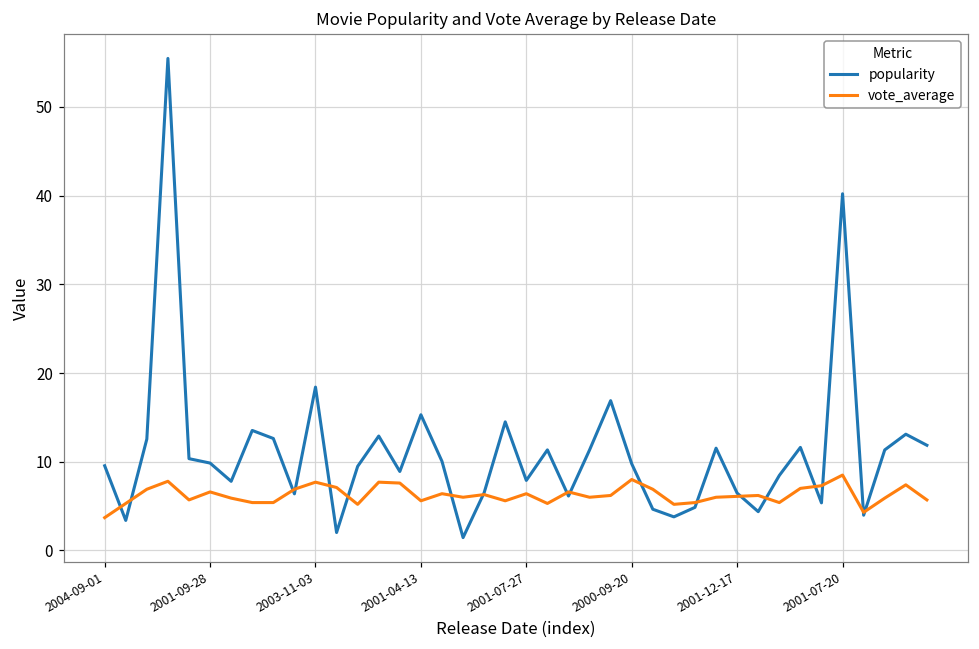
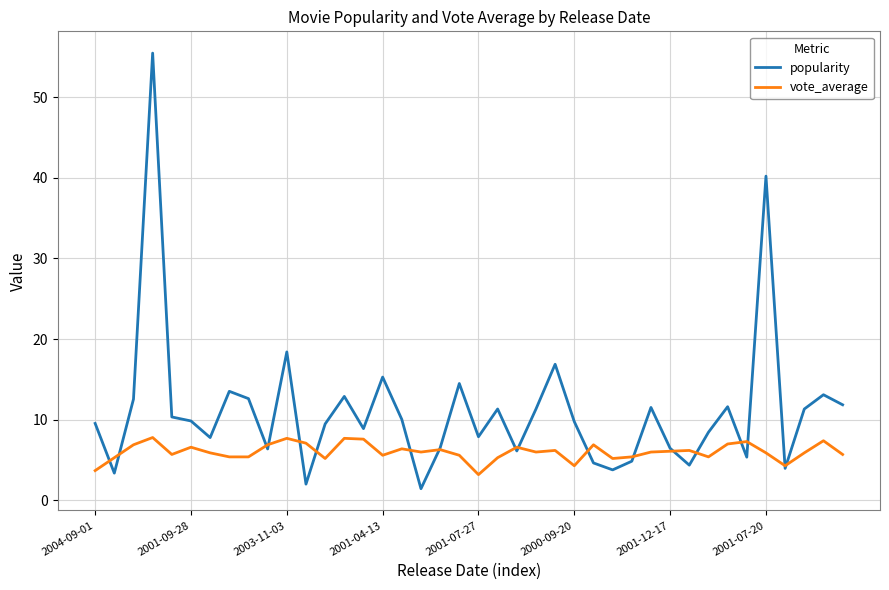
  {
    "popularity": {
      "2004-09-01": 10,
      "2003-11-03": 18,
      "2001-04-13": 15,
      "2001-07-27": 8,
      "2000-09-20": 10,
      "2001-12-17": 6,
      "2001-07-20": 40
    },
    "vote_average": {
      "2004-09-01": 4,
      "2003-11-03": 8,
      "2001-04-13": 6,
-     "2001-07-27": 6,
-     "2000-09-20": 8,
+     "2001-07-27": 3,
+     "2000-09-20": 4,
      "2001-12-17": 6,
-     "2001-07-20": 9
+     "2001-07-20": 6
    }
  }
